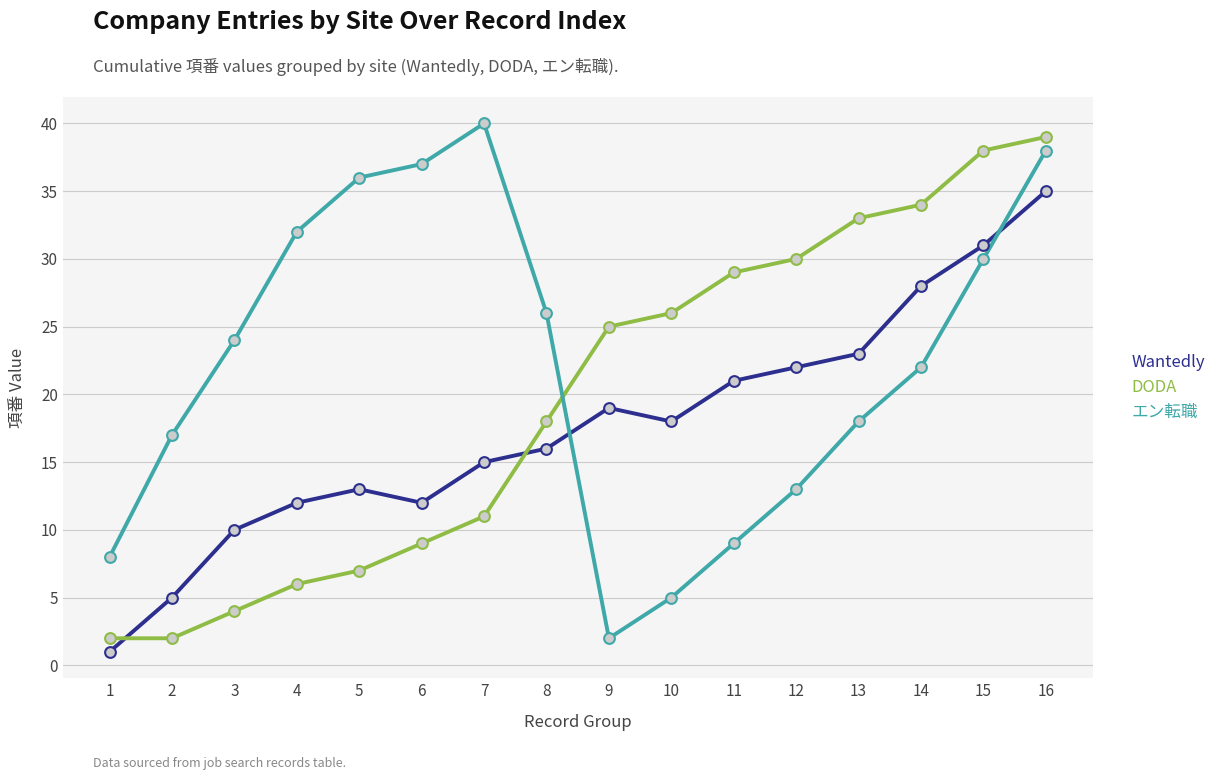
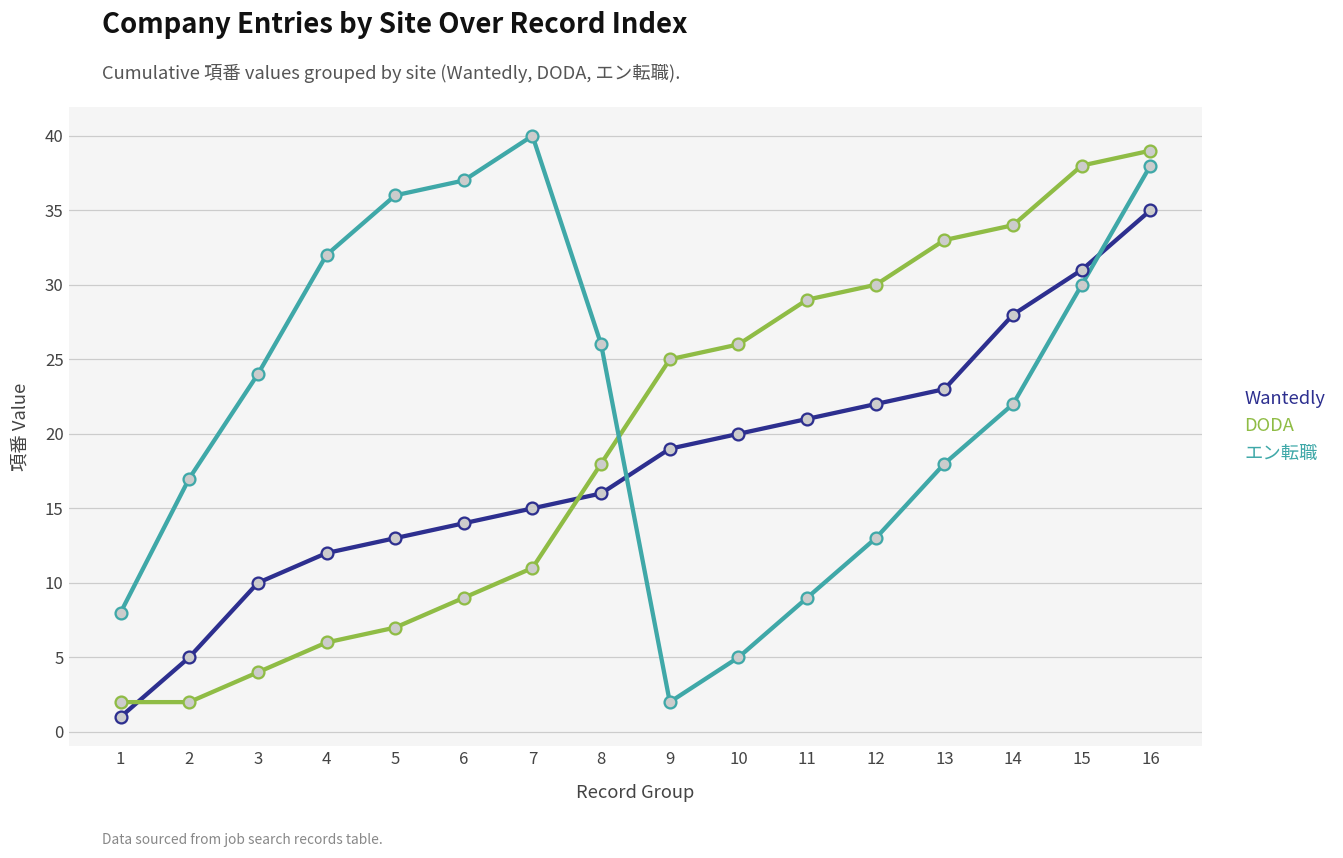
  {
    "Wantedly": {
      "1": 1,
      "2": 5,
      "3": 10,
      "4": 12,
      "5": 13,
-     "6": 12,
+     "6": 14,
      "7": 15,
      "8": 16,
      "9": 19,
-     "10": 18,
+     "10": 20,
      "11": 21,
      "12": 22,
      "13": 23,
      "14": 28,
      "15": 31,
      "16": 35
    },
    "DODA": {
      "1": 2,
      "2": 2,
      "3": 4,
      "4": 6,
      "5": 7,
      "6": 9,
      "7": 11,
      "8": 18,
      "9": 25,
      "10": 26,
      "11": 29,
      "12": 30,
      "13": 33,
      "14": 34,
      "15": 38,
      "16": 39
    },
    "エン転職": {
      "1": 8,
      "2": 17,
      "3": 24,
      "4": 32,
      "5": 36,
      "6": 37,
      "7": 40,
      "8": 26,
      "9": 2,
      "10": 5,
      "11": 9,
      "12": 13,
      "13": 18,
      "14": 22,
      "15": 30,
      "16": 38
    }
  }
